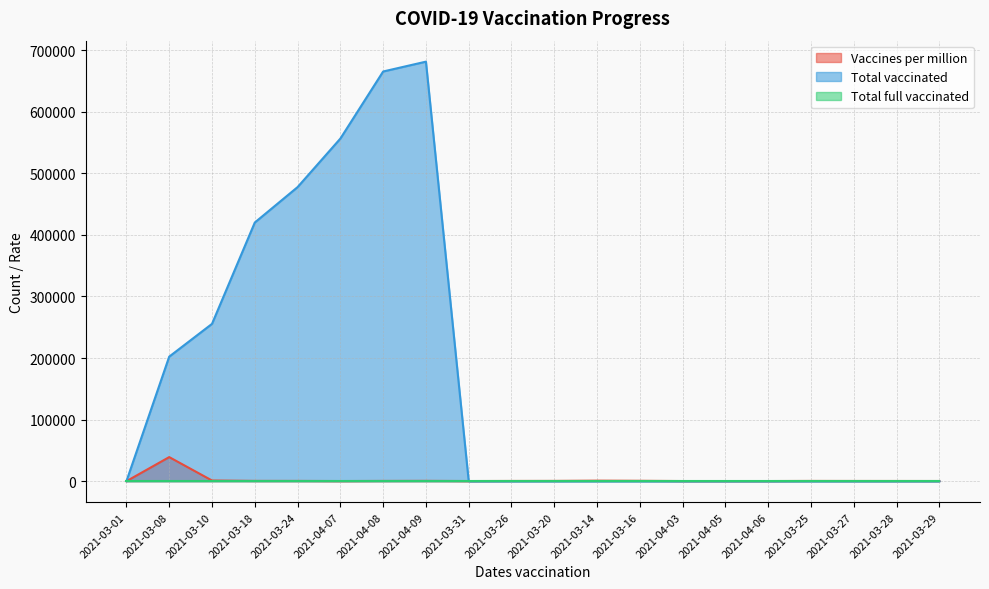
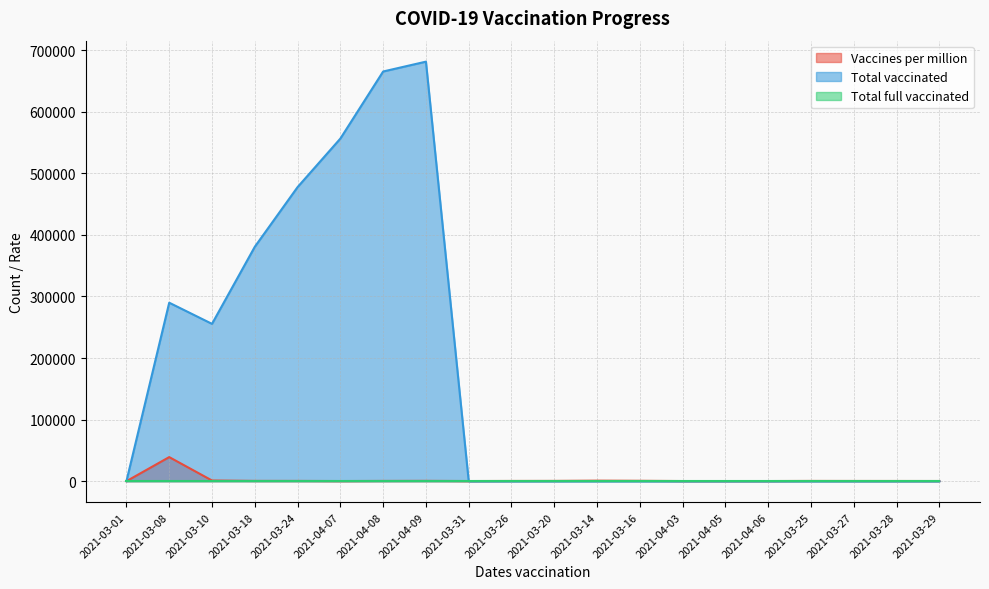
  {
    "Vaccines per million": {
      "2021-03-08": 40000
    },
    "Total vaccinated": {
-     "2021-03-08": 200000,
+     "2021-03-08": 290000,
      "2021-03-10": 260000,
-     "2021-03-18": 420000,
+     "2021-03-18": 380000,
      "2021-03-24": 480000,
      "2021-04-07": 560000,
      "2021-04-08": 670000,
      "2021-04-09": 680000
    },
    "Total full vaccinated": {
      "2021-03-08": 0
    }
  }
